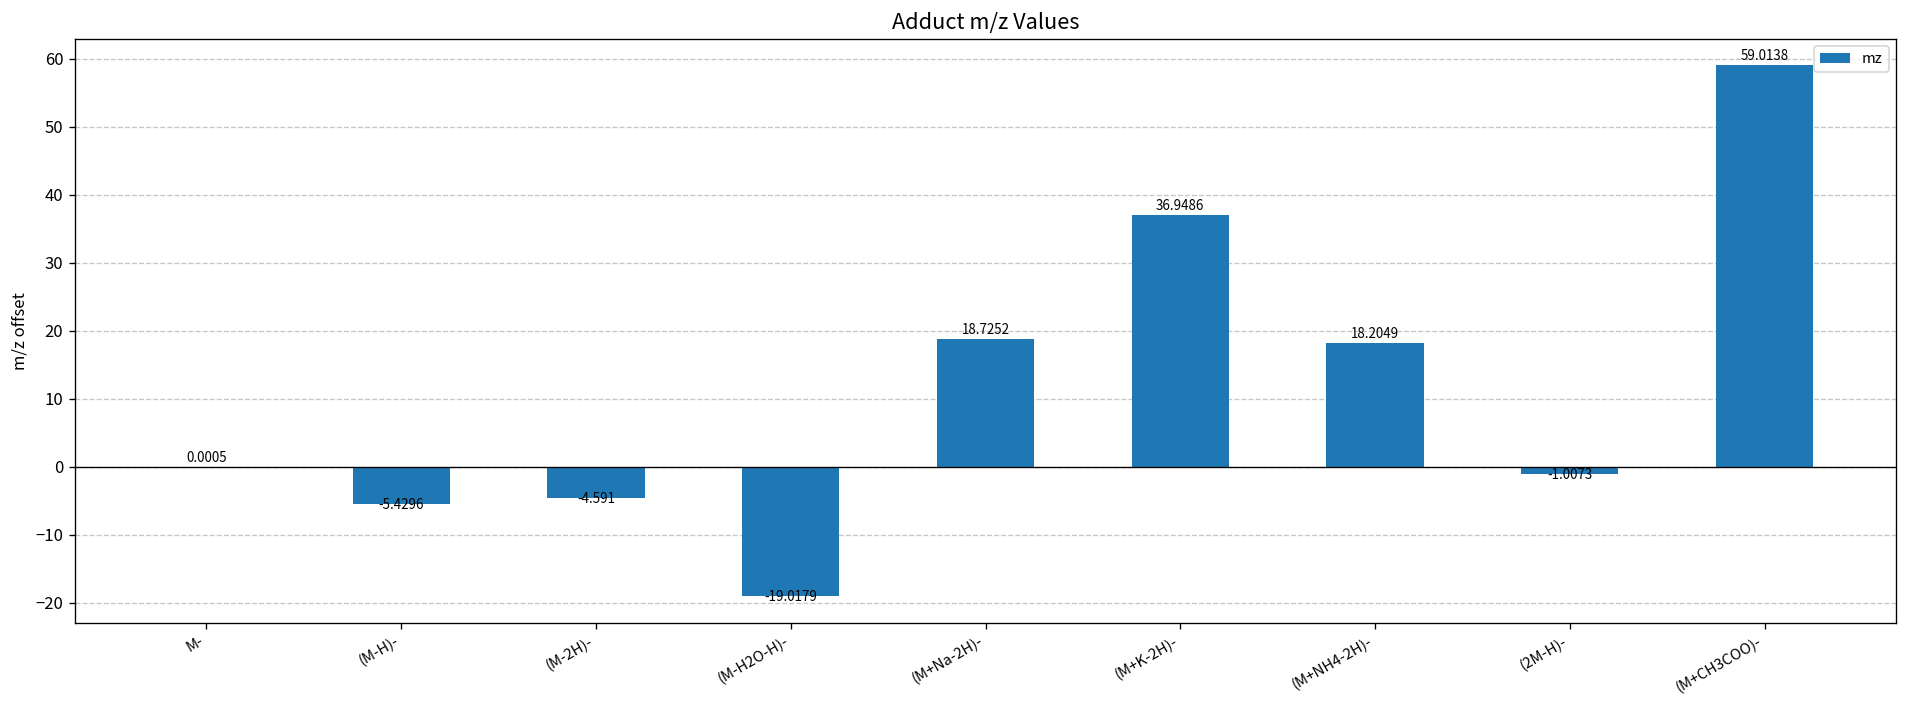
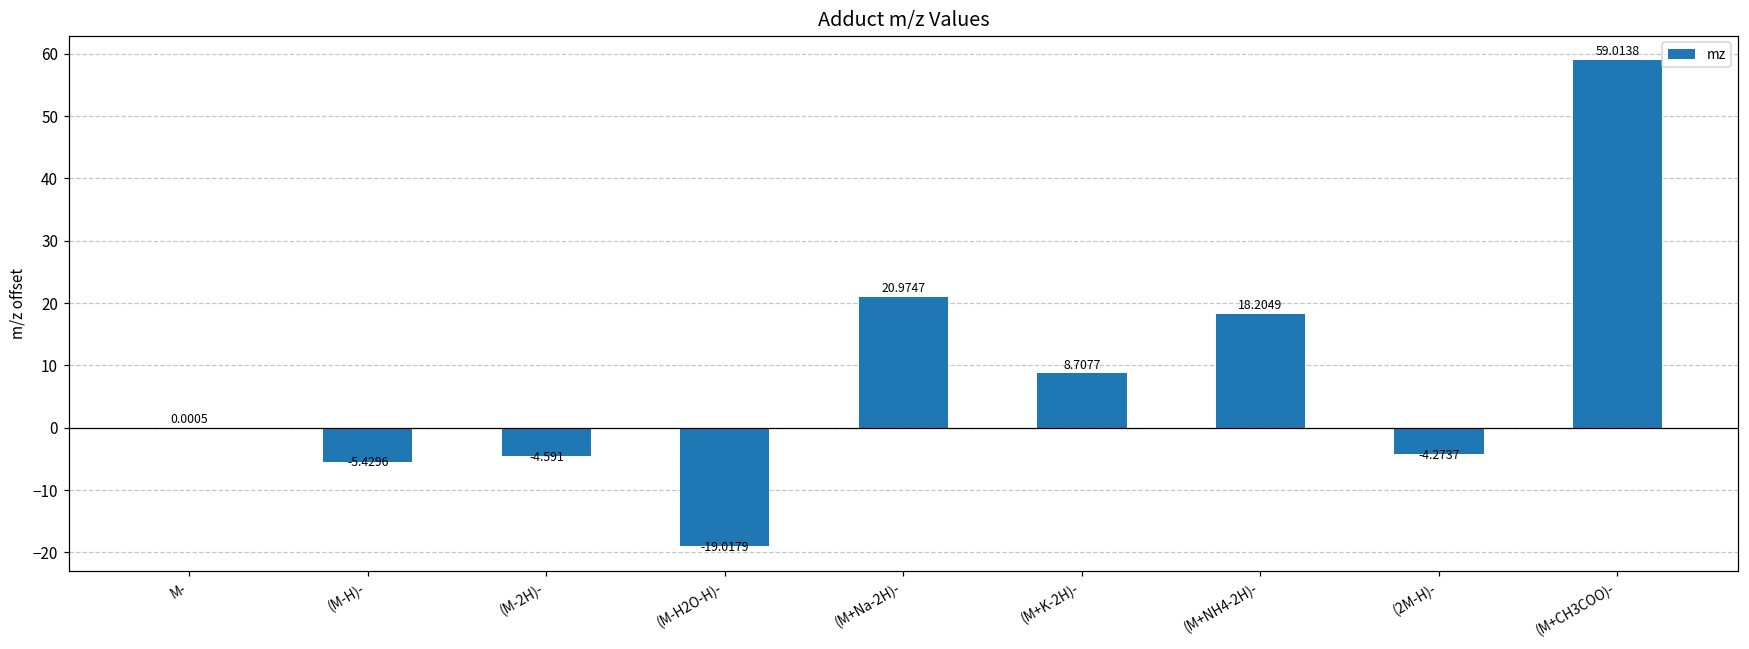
  {
    "M-": 0.0005,
    "(M-H)-": -5.4296,
    "(M-2H)-": -4.591,
    "(M-H2O-H)-": -19.0179,
-   "(M+Na-2H)-": 18.7252,
-   "(M+K-2H)-": 36.9486,
+   "(M+Na-2H)-": 20.9747,
+   "(M+K-2H)-": 8.7077,
    "(M+NH4-2H)-": 18.2049,
-   "(2M-H)-": -1.0073,
+   "(2M-H)-": -4.2737,
    "(M+CH3COO)-": 59.0138
  }
